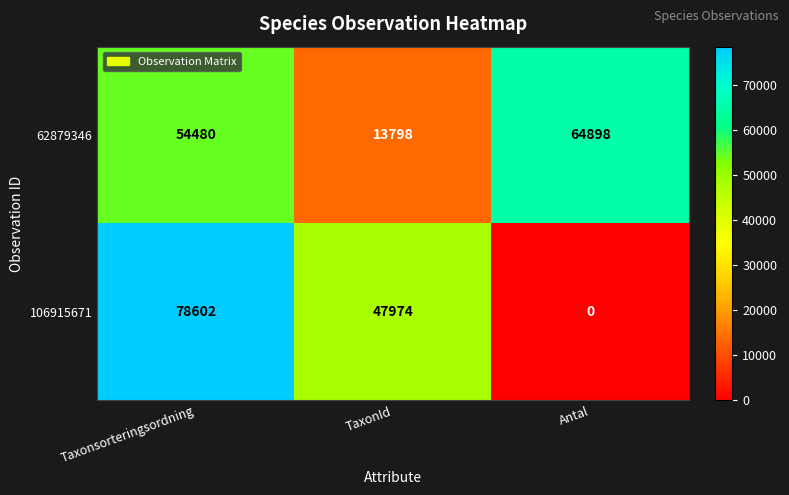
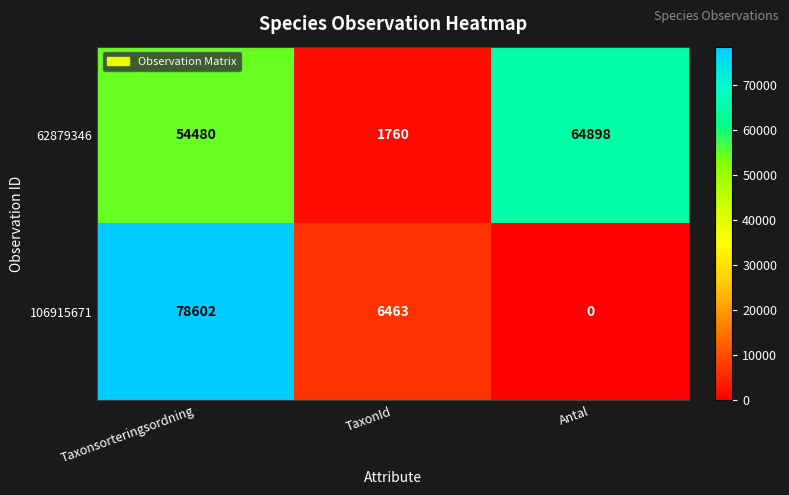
  {
    "62879346": {
      "Taxonsorteringsordning": 54480,
-     "TaxonId": 13798,
+     "TaxonId": 1760,
      "Antal": 64898
    },
    "106915671": {
      "Taxonsorteringsordning": 78602,
-     "TaxonId": 47974,
+     "TaxonId": 6463,
      "Antal": 0
    }
  }
